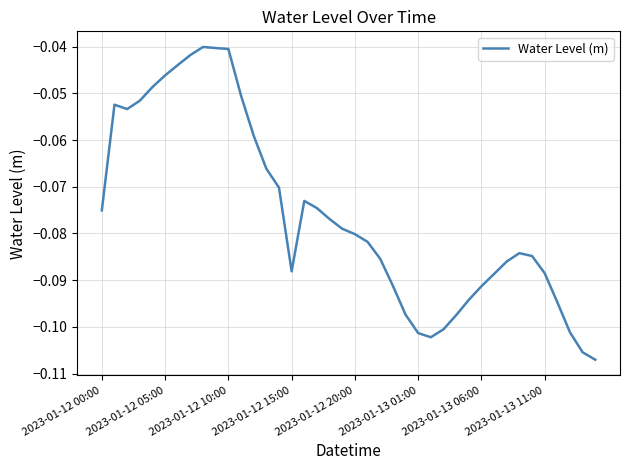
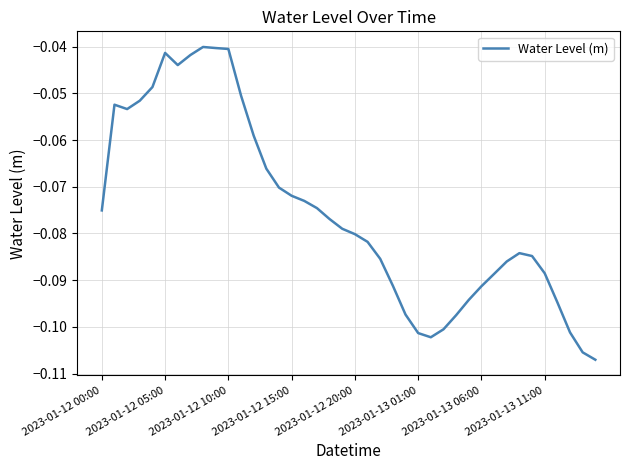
  {
    "2023-01-12 00:00": -0.075,
-   "2023-01-12 05:00": -0.046,
+   "2023-01-12 05:00": -0.041,
    "2023-01-12 10:00": -0.040,
-   "2023-01-12 15:00": -0.088,
+   "2023-01-12 15:00": -0.072,
    "2023-01-12 20:00": -0.080,
    "2023-01-13 01:00": -0.101,
    "2023-01-13 06:00": -0.091,
    "2023-01-13 11:00": -0.089
  }
